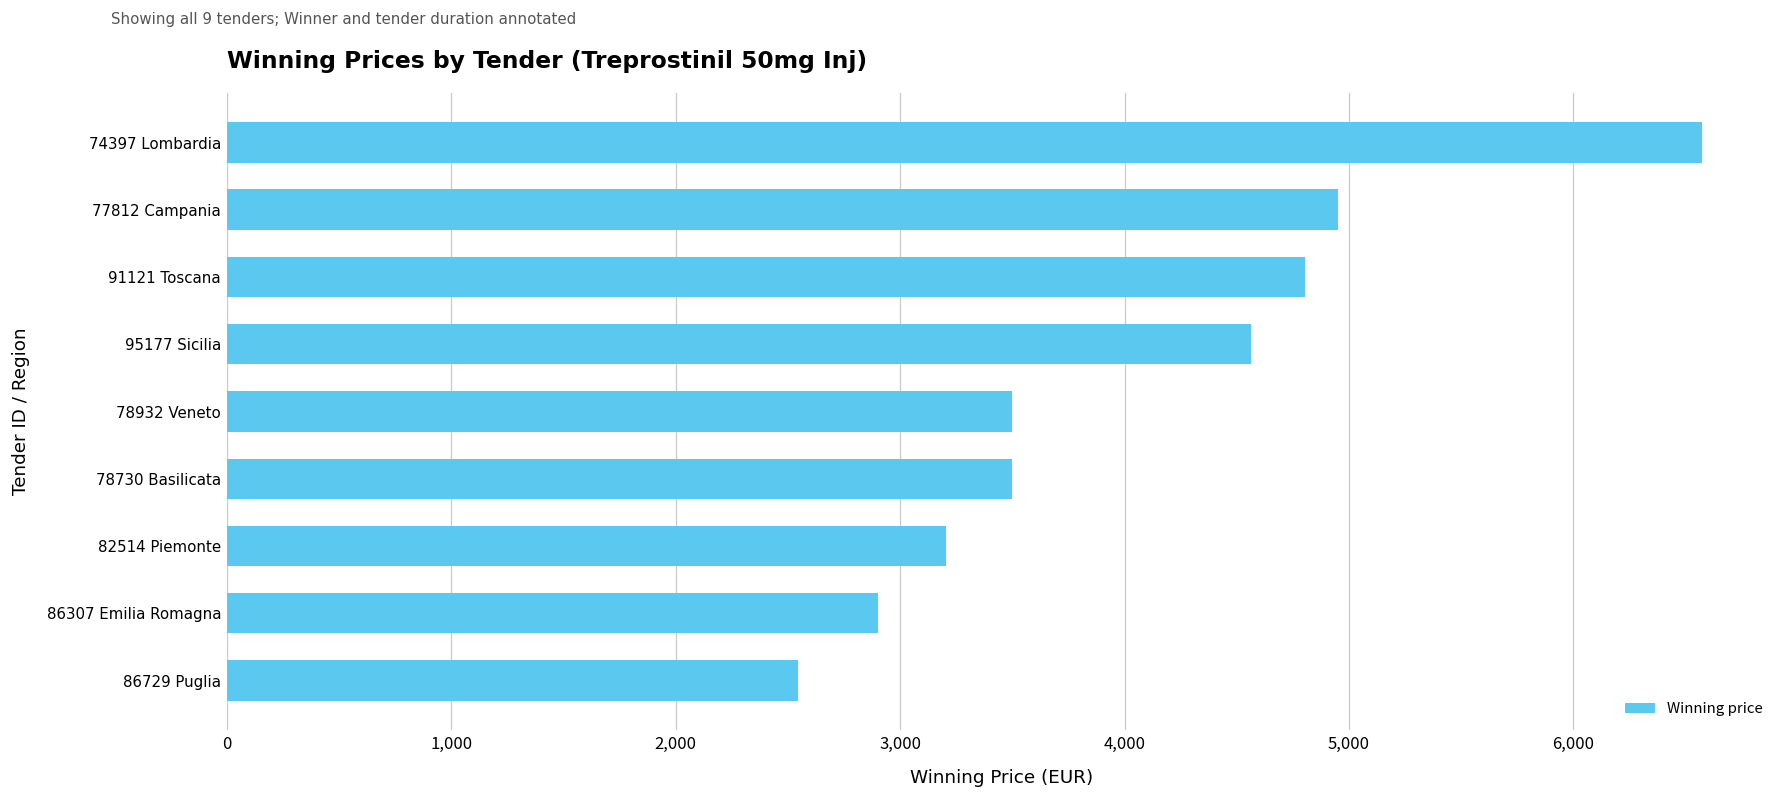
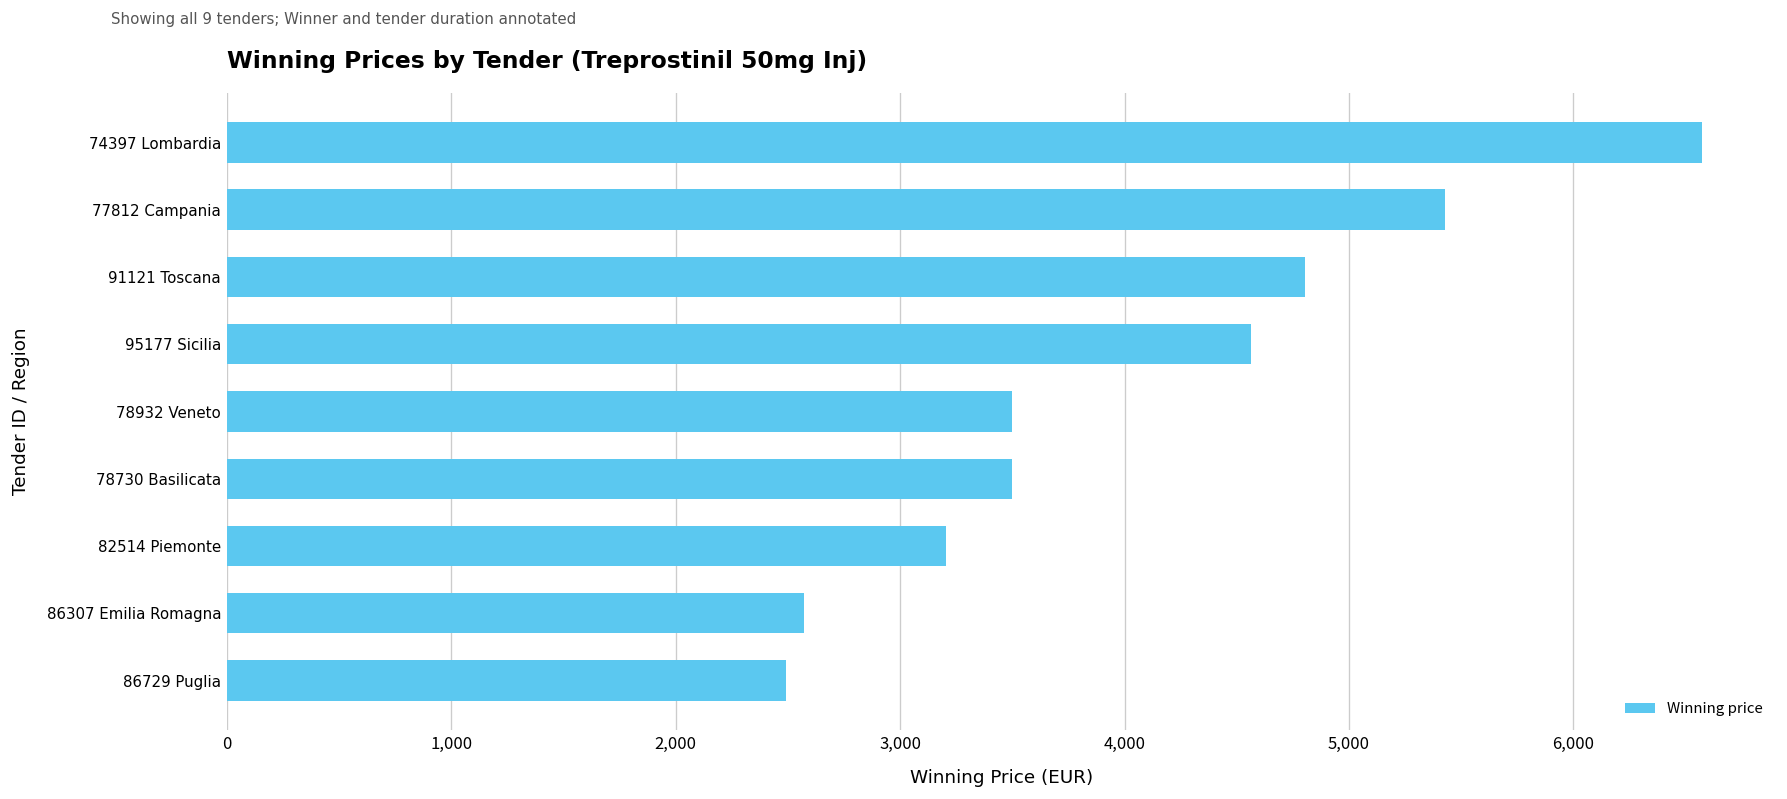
  {
    "74397 Lombardia": "6,570",
-   "77812 Campania": "4,950",
+   "77812 Campania": "5,430",
    "91121 Toscana": "4,810",
    "95177 Sicilia": "4,560",
    "78932 Veneto": "3,500",
    "78730 Basilicata": "3,500",
    "82514 Piemonte": "3,200",
-   "86307 Emilia Romagna": "2,900",
-   "86729 Puglia": "2,540"
+   "86307 Emilia Romagna": "2,570",
+   "86729 Puglia": "2,490"
  }
